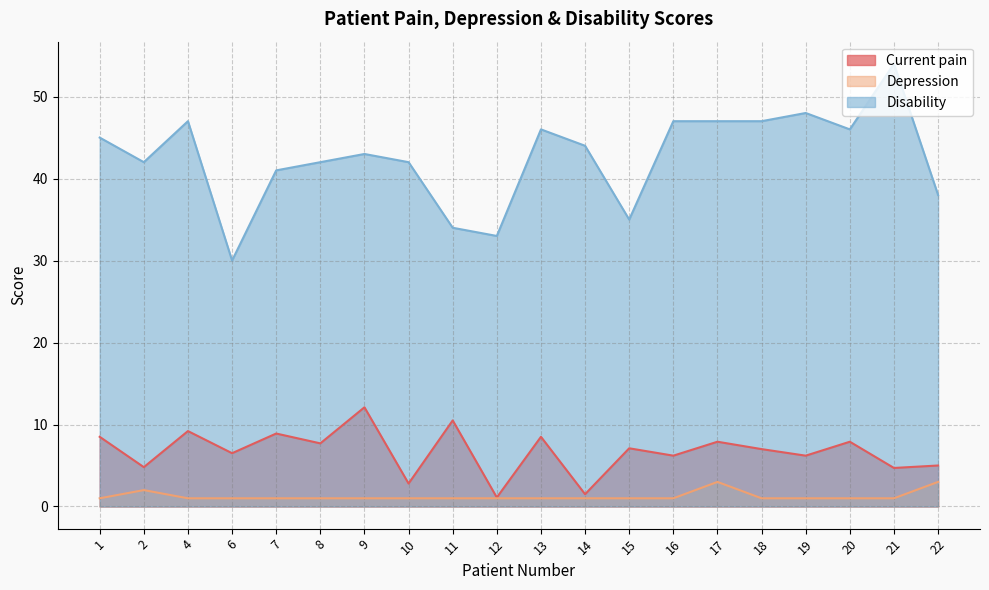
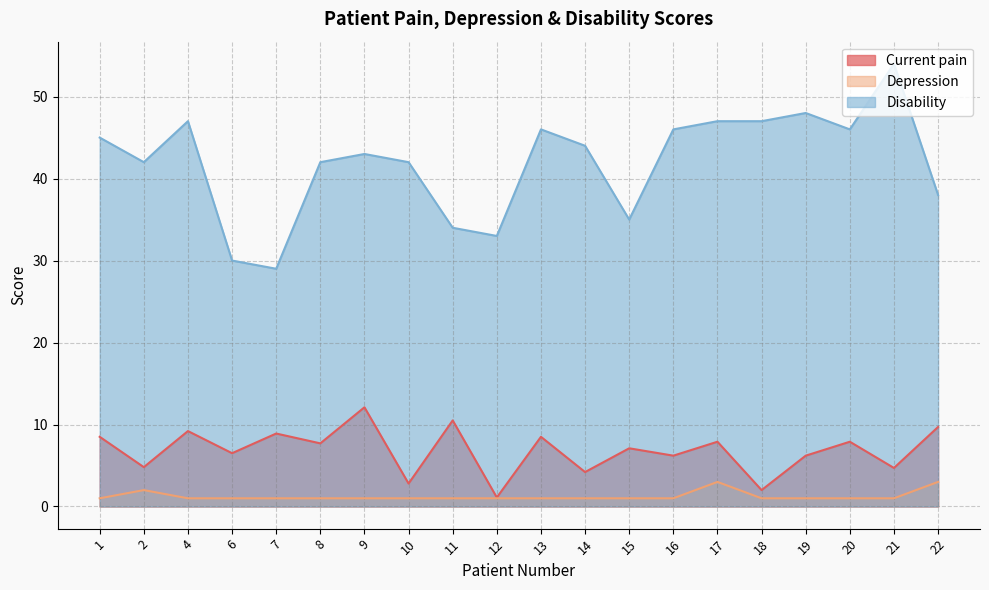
  {
    "Current pain": {
      "1": 9,
      "2": 5,
      "4": 9,
      "6": 7,
      "7": 9,
      "8": 8,
      "9": 12,
      "10": 3,
      "11": 11,
      "13": 9,
-     "14": 2,
+     "14": 4,
      "15": 7,
      "16": 6,
      "17": 8,
-     "18": 7,
+     "18": 2,
      "19": 6,
      "20": 8,
      "21": 5,
-     "22": 5
+     "22": 10
    },
    "Depression": {
      "1": 1,
      "2": 2,
      "4": 1,
      "6": 1,
      "7": 1,
      "8": 1,
      "9": 1,
      "10": 1,
      "11": 1,
      "13": 1,
      "14": 1,
      "15": 1,
      "16": 1,
      "17": 3,
      "18": 1,
      "19": 1,
      "20": 1,
      "21": 1,
      "22": 3
    },
    "Disability": {
      "1": 45,
      "2": 42,
      "4": 47,
      "6": 30,
-     "7": 41,
+     "7": 29,
      "8": 42,
      "9": 43,
      "10": 42,
      "11": 34,
      "12": 33,
      "13": 46,
      "14": 44,
      "15": 35,
-     "16": 47,
+     "16": 46,
      "17": 47,
      "18": 47,
      "19": 48,
      "20": 46,
      "22": 38
    }
  }
